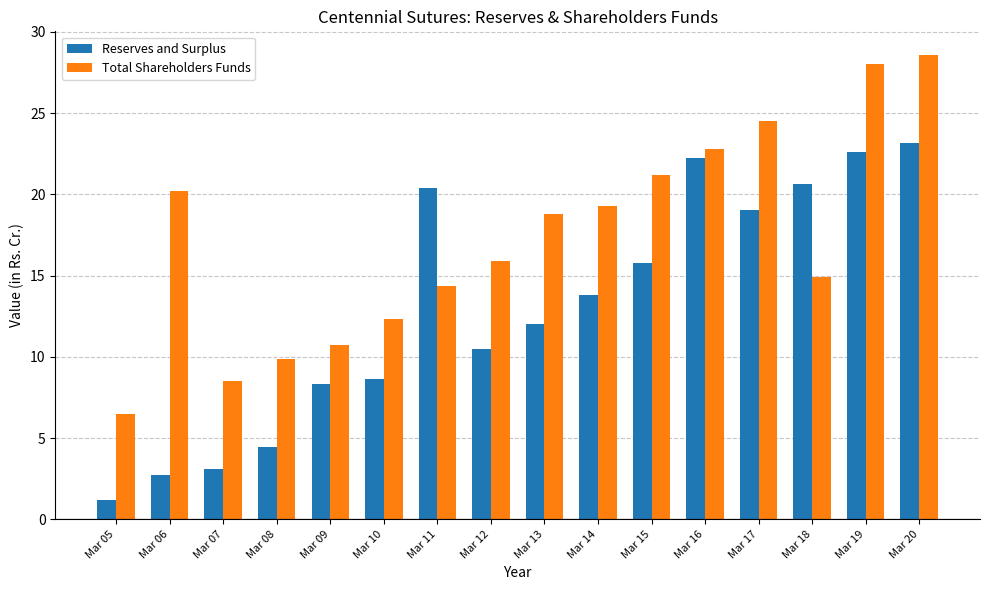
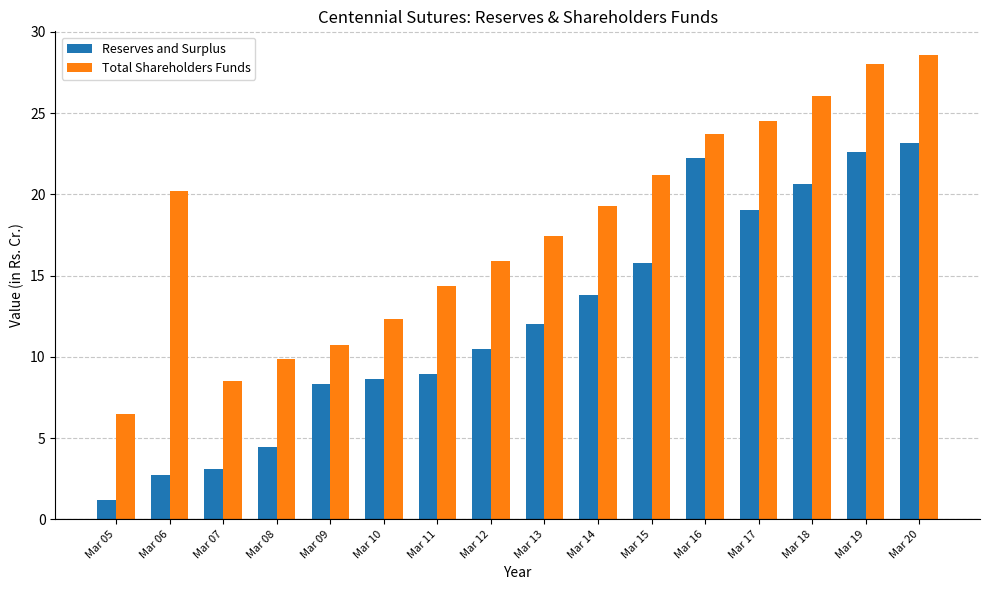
  {
    "Reserves and Surplus": {
      "Mar 05": 1.2,
      "Mar 06": 2.7,
      "Mar 07": 3.1,
      "Mar 08": 4.5,
      "Mar 09": 8.3,
      "Mar 10": 8.7,
-     "Mar 11": 20.4,
+     "Mar 11": 9.0,
      "Mar 12": 10.5,
      "Mar 13": 12.0,
      "Mar 14": 13.8,
      "Mar 15": 15.8,
      "Mar 16": 22.3,
      "Mar 17": 19.1,
      "Mar 18": 20.6,
      "Mar 19": 22.6,
      "Mar 20": 23.2
    },
    "Total Shareholders Funds": {
      "Mar 05": 6.5,
      "Mar 06": 20.2,
      "Mar 07": 8.5,
      "Mar 08": 9.9,
      "Mar 09": 10.8,
      "Mar 10": 12.3,
      "Mar 11": 14.4,
      "Mar 12": 15.9,
-     "Mar 13": 18.8,
+     "Mar 13": 17.5,
      "Mar 14": 19.3,
      "Mar 15": 21.2,
-     "Mar 16": 22.8,
+     "Mar 16": 23.7,
      "Mar 17": 24.5,
-     "Mar 18": 14.9,
+     "Mar 18": 26.0,
      "Mar 19": 28.1,
      "Mar 20": 28.6
    }
  }
